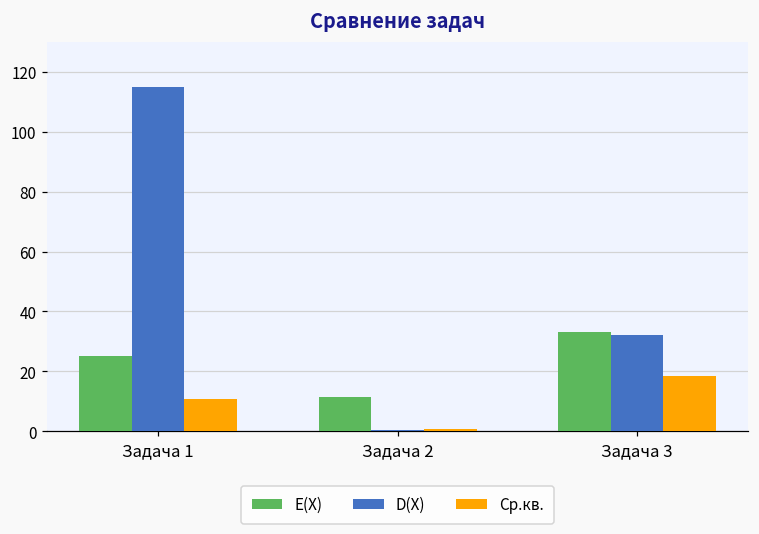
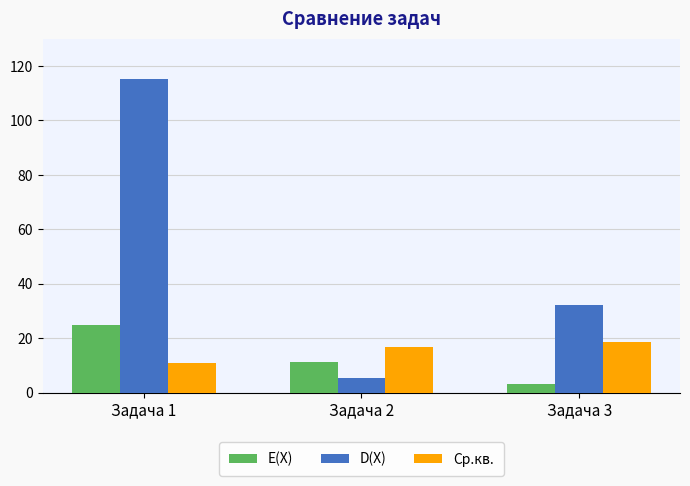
  {
    "E(X)": {
      "Задача 1": 25,
      "Задача 2": 11,
-     "Задача 3": 33
+     "Задача 3": 3
    },
    "D(X)": {
      "Задача 1": 115,
-     "Задача 2": 0,
+     "Задача 2": 5,
      "Задача 3": 32
    },
    "Ср.кв.": {
      "Задача 1": 11,
-     "Задача 2": 1,
+     "Задача 2": 17,
      "Задача 3": 19
    }
  }
